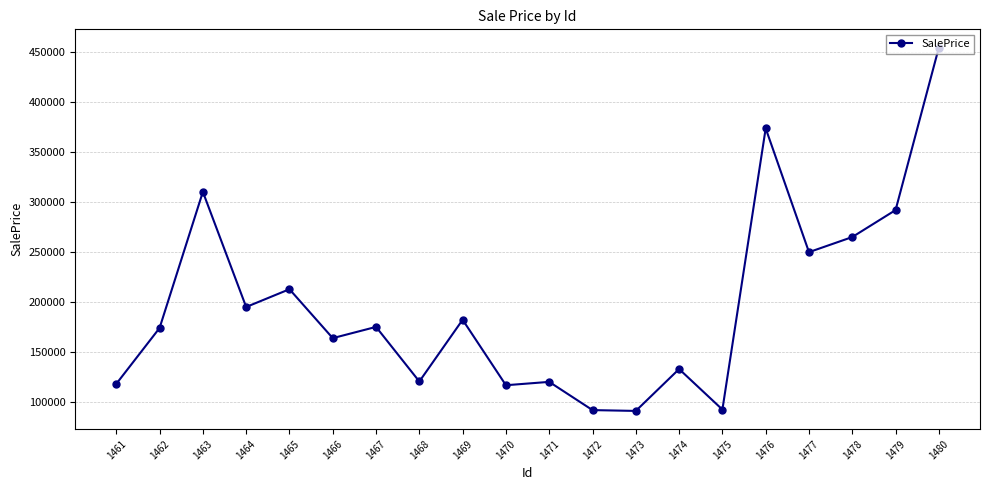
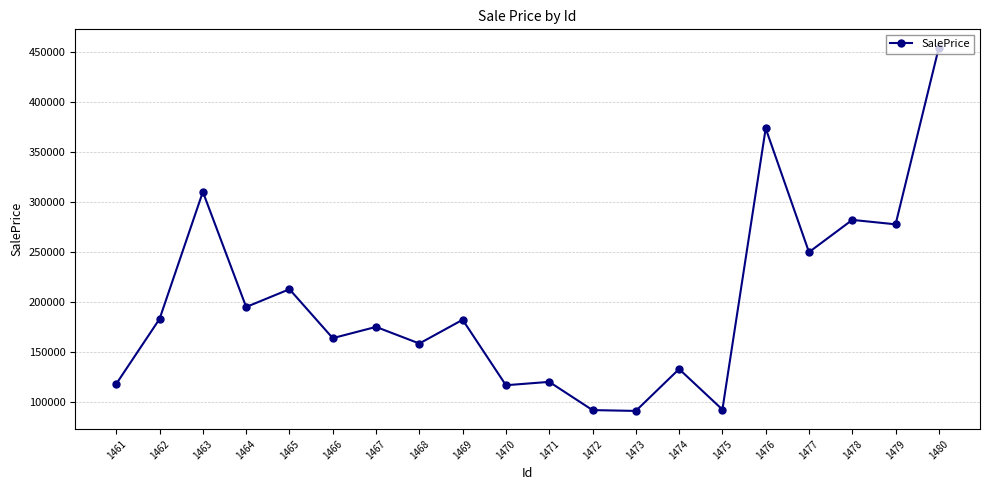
  {
    "1461": 118000,
-   "1462": 174000,
+   "1462": 183000,
    "1463": 310000,
    "1464": 195000,
    "1465": 212000,
    "1466": 164000,
    "1467": 175000,
-   "1468": 120000,
+   "1468": 158000,
    "1469": 182000,
    "1470": 116000,
    "1471": 120000,
    "1472": 92000,
    "1473": 91000,
    "1474": 133000,
    "1475": 92000,
    "1476": 373000,
    "1477": 250000,
-   "1478": 265000,
-   "1479": 292000
+   "1478": 282000,
+   "1479": 277000
  }
